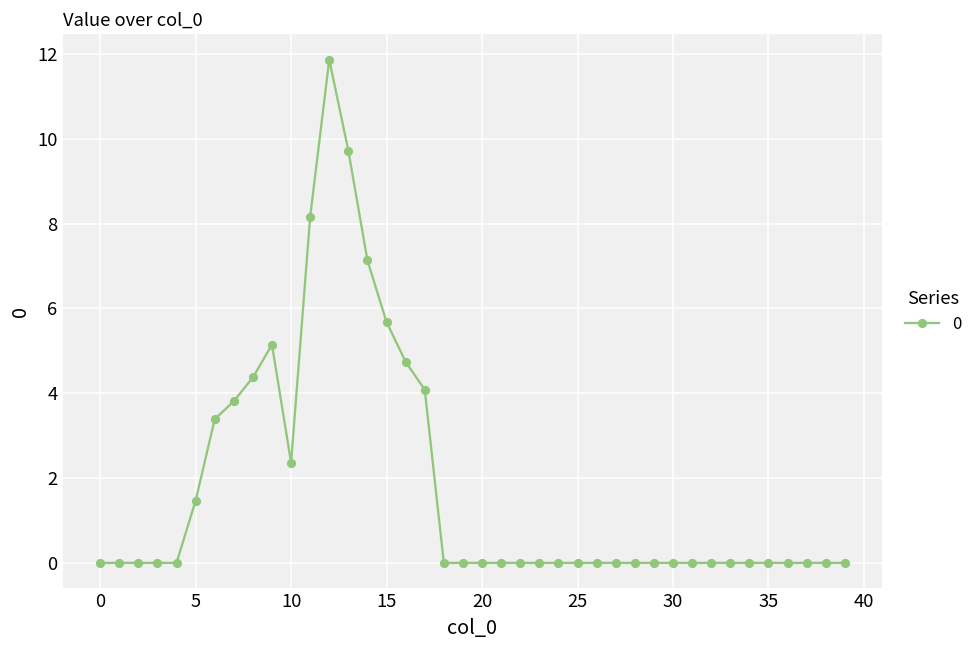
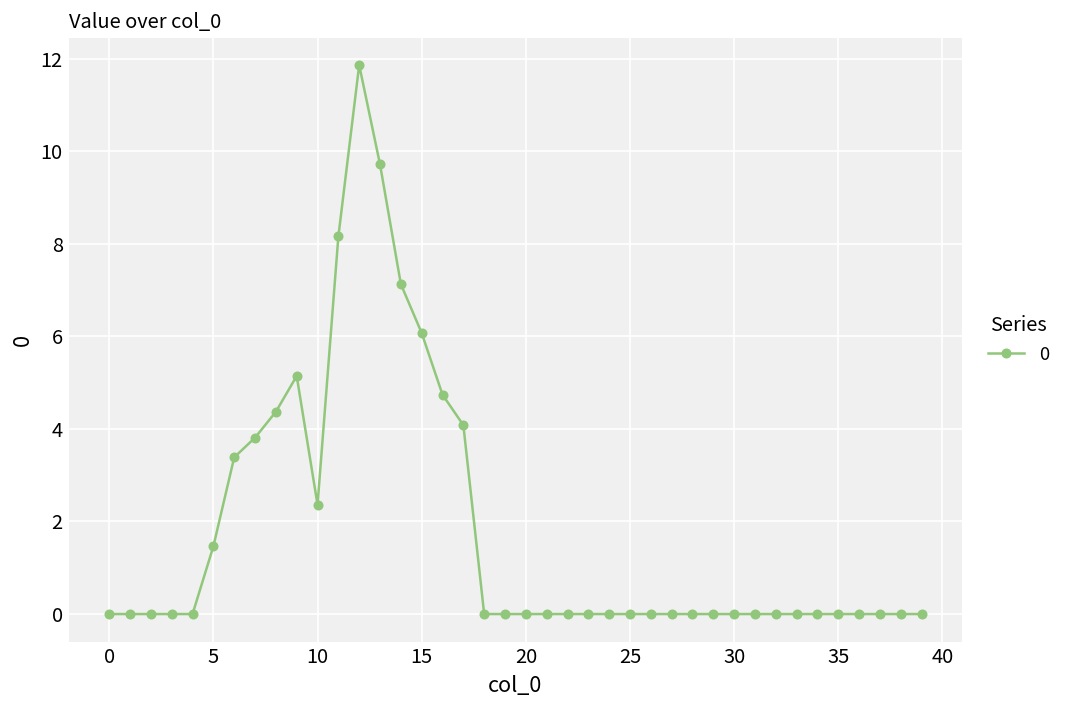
  {
    "0": 0.0,
    "5": 1.5,
    "10": 2.4,
-   "15": 5.7,
+   "15": 6.1,
    "20": 0.0,
    "25": 0.0,
    "30": 0.0,
    "35": 0.0
  }
